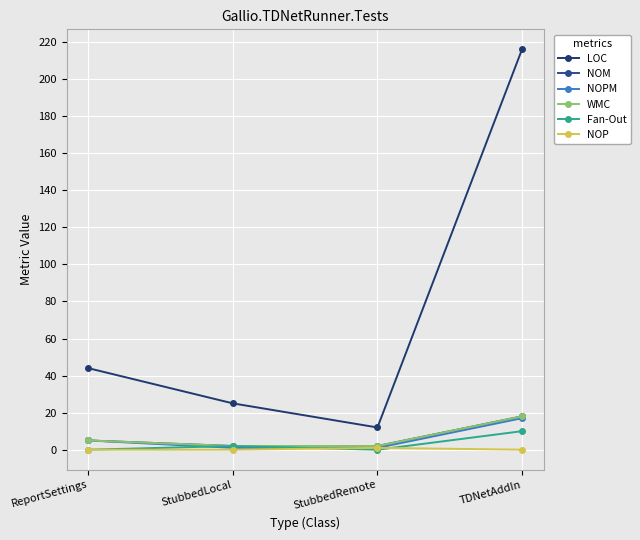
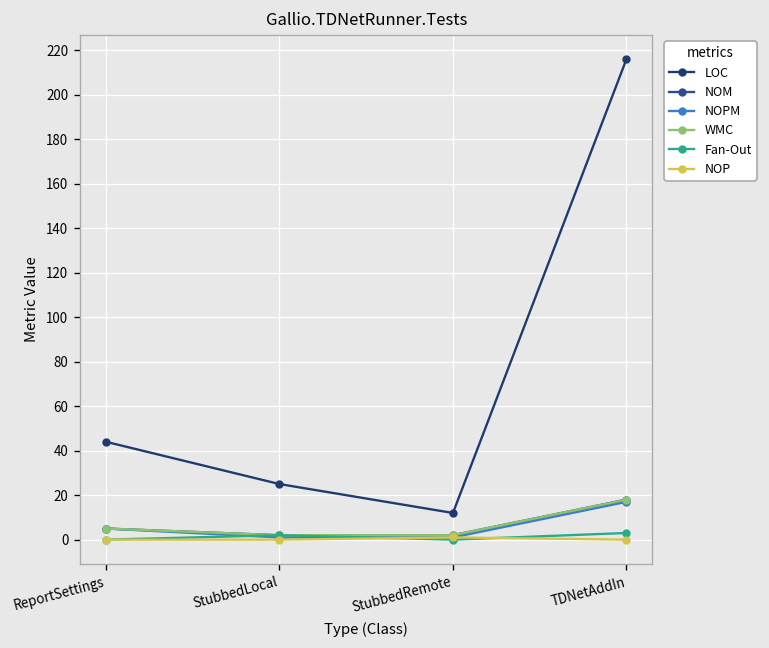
  {
    "LOC": {
      "ReportSettings": 44,
      "StubbedLocal": 25,
      "StubbedRemote": 12,
      "TDNetAddIn": 216
    },
    "Fan-Out": {
-     "TDNetAddIn": 10
+     "TDNetAddIn": 3
    },
    "NOP": {
      "TDNetAddIn": 0
    }
  }
